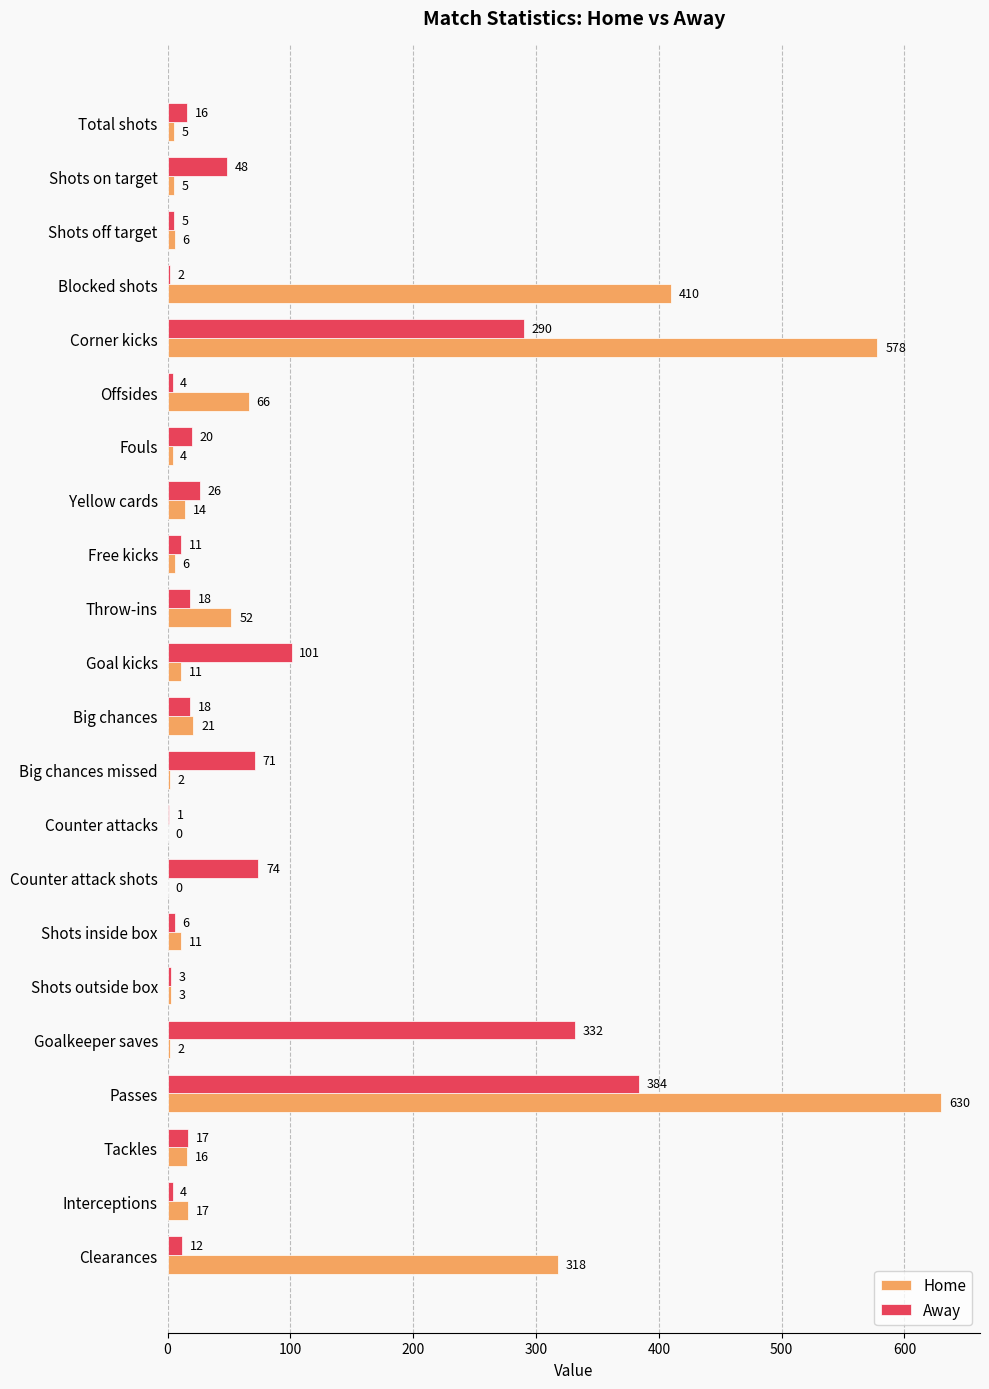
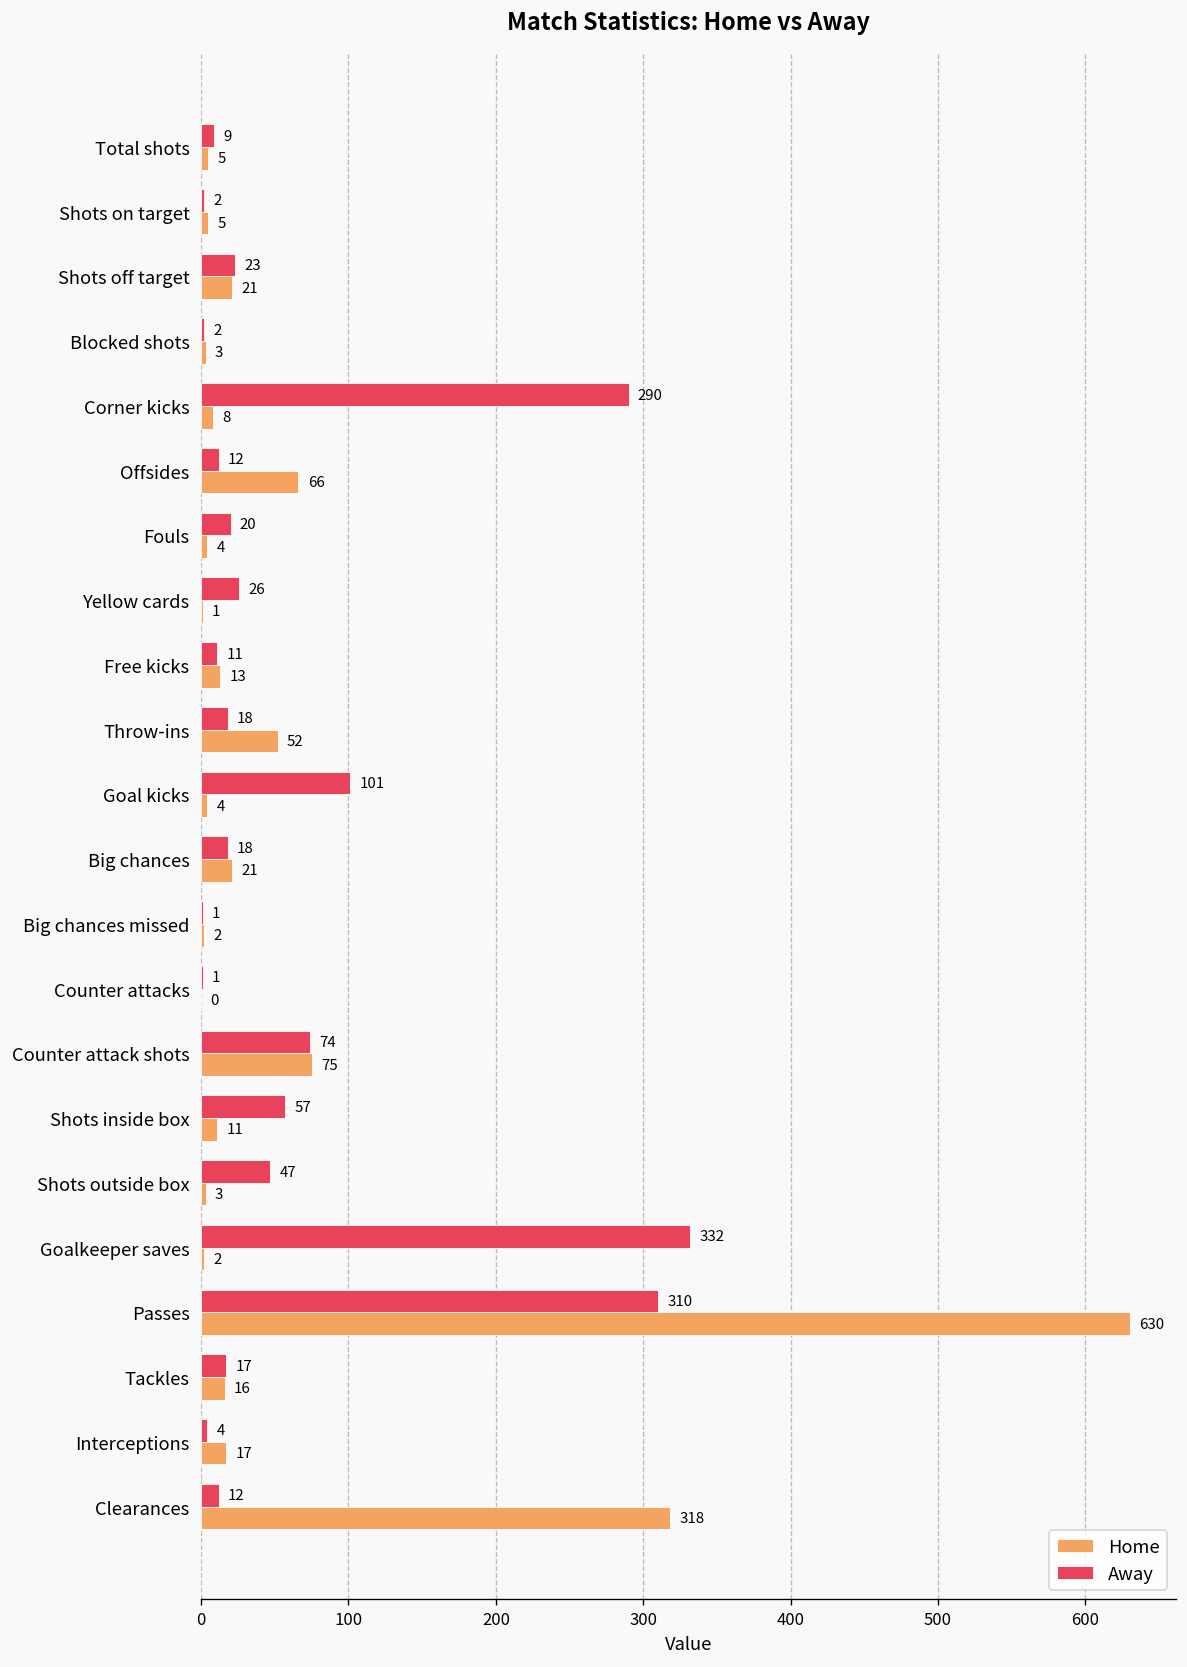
  {
    "Home": {
      "Total shots": 5,
      "Shots on target": 5,
-     "Shots off target": 6,
-     "Blocked shots": 410,
-     "Corner kicks": 578,
+     "Shots off target": 21,
+     "Blocked shots": 3,
+     "Corner kicks": 8,
      "Offsides": 66,
      "Fouls": 4,
-     "Yellow cards": 14,
-     "Free kicks": 6,
+     "Yellow cards": 1,
+     "Free kicks": 13,
      "Throw-ins": 52,
-     "Goal kicks": 11,
+     "Goal kicks": 4,
      "Big chances": 21,
      "Big chances missed": 2,
      "Counter attacks": 0,
-     "Counter attack shots": 0,
+     "Counter attack shots": 75,
      "Shots inside box": 11,
      "Shots outside box": 3,
      "Goalkeeper saves": 2,
      "Passes": 630,
      "Tackles": 16,
      "Interceptions": 17,
      "Clearances": 318
    },
    "Away": {
-     "Total shots": 16,
-     "Shots on target": 48,
-     "Shots off target": 5,
+     "Total shots": 9,
+     "Shots on target": 2,
+     "Shots off target": 23,
      "Blocked shots": 2,
      "Corner kicks": 290,
-     "Offsides": 4,
+     "Offsides": 12,
      "Fouls": 20,
      "Yellow cards": 26,
      "Free kicks": 11,
      "Throw-ins": 18,
      "Goal kicks": 101,
      "Big chances": 18,
-     "Big chances missed": 71,
+     "Big chances missed": 1,
      "Counter attacks": 1,
      "Counter attack shots": 74,
-     "Shots inside box": 6,
-     "Shots outside box": 3,
+     "Shots inside box": 57,
+     "Shots outside box": 47,
      "Goalkeeper saves": 332,
-     "Passes": 384,
+     "Passes": 310,
      "Tackles": 17,
      "Interceptions": 4,
      "Clearances": 12
    }
  }
